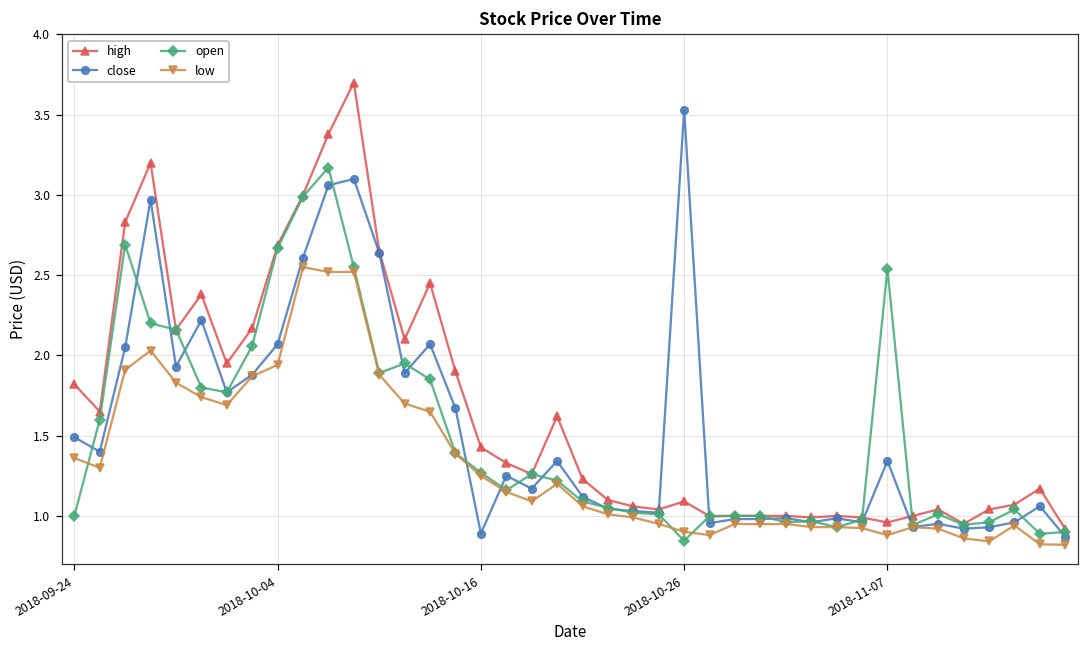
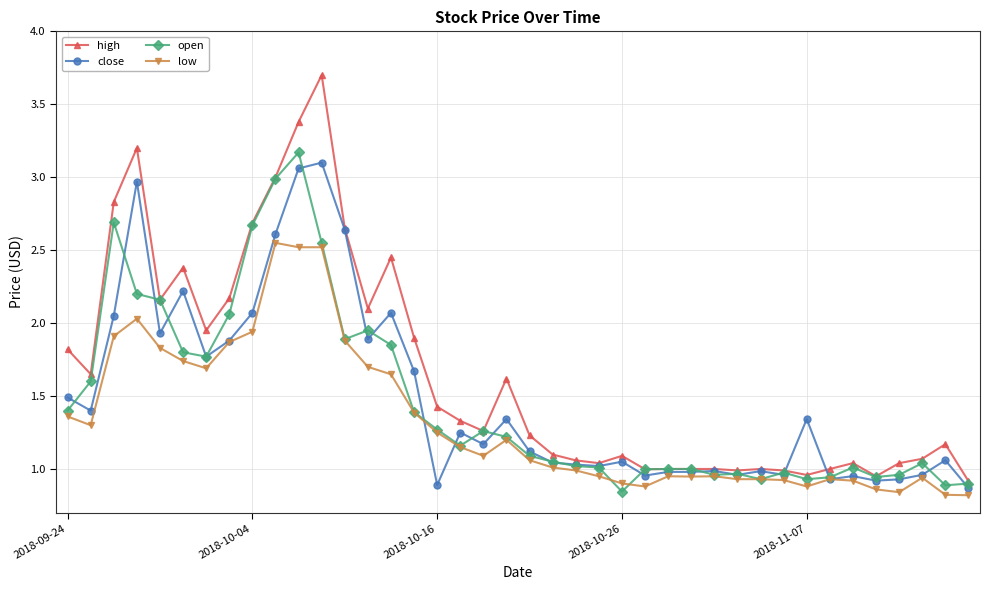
  {
    "close": {
      "2018-09-24": 1.49,
      "2018-10-04": 2.07,
      "2018-10-16": 0.89,
-     "2018-10-26": 3.53,
+     "2018-10-26": 1.05,
      "2018-11-07": 1.34
    },
    "open": {
-     "2018-09-24": 1.0,
+     "2018-09-24": 1.4,
      "2018-10-16": 1.27,
      "2018-10-26": 0.85,
-     "2018-11-07": 2.54
+     "2018-11-07": 0.93
    }
  }
